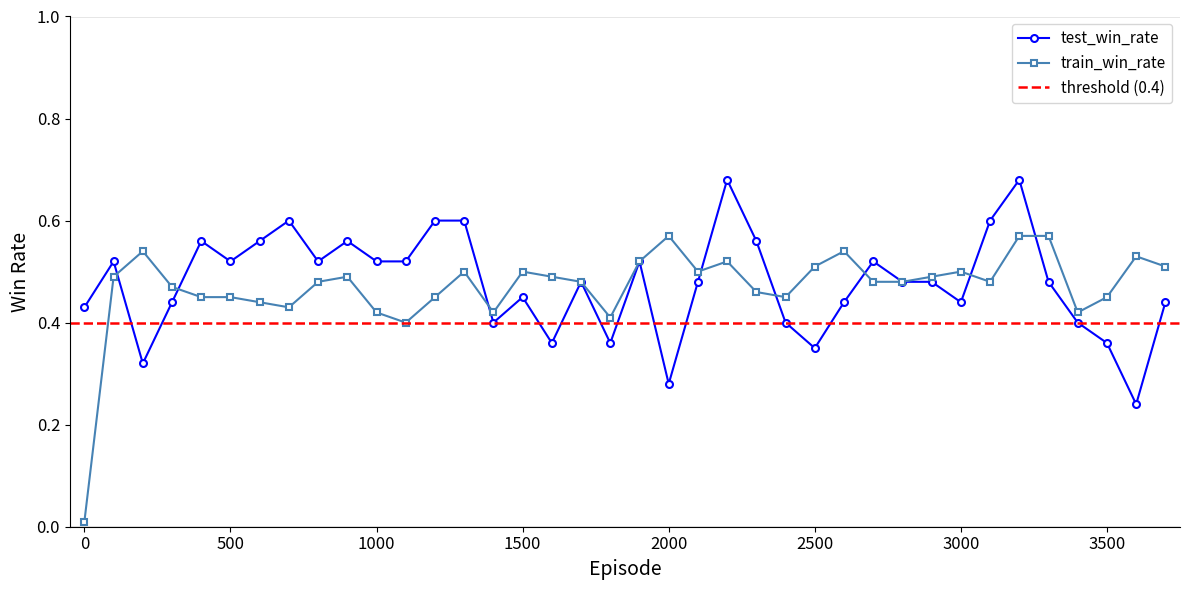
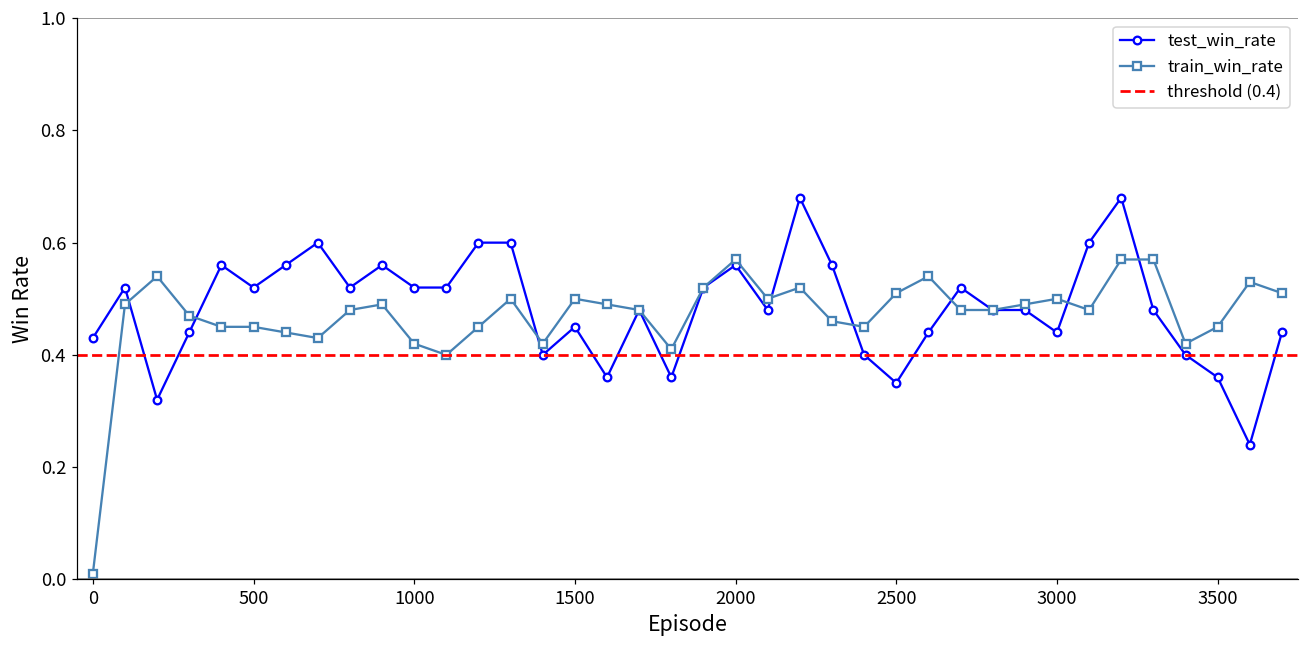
  {
    "test_win_rate": {
      "0": 0.43,
      "500": 0.52,
      "1000": 0.52,
      "1500": 0.45,
-     "2000": 0.28,
+     "2000": 0.56,
      "2500": 0.35,
      "3000": 0.44,
      "3500": 0.36
    },
    "train_win_rate": {
      "0": 0.01,
      "500": 0.45,
      "1000": 0.42,
      "1500": 0.50,
      "2000": 0.57,
      "2500": 0.51,
      "3000": 0.50,
      "3500": 0.45
    }
  }
